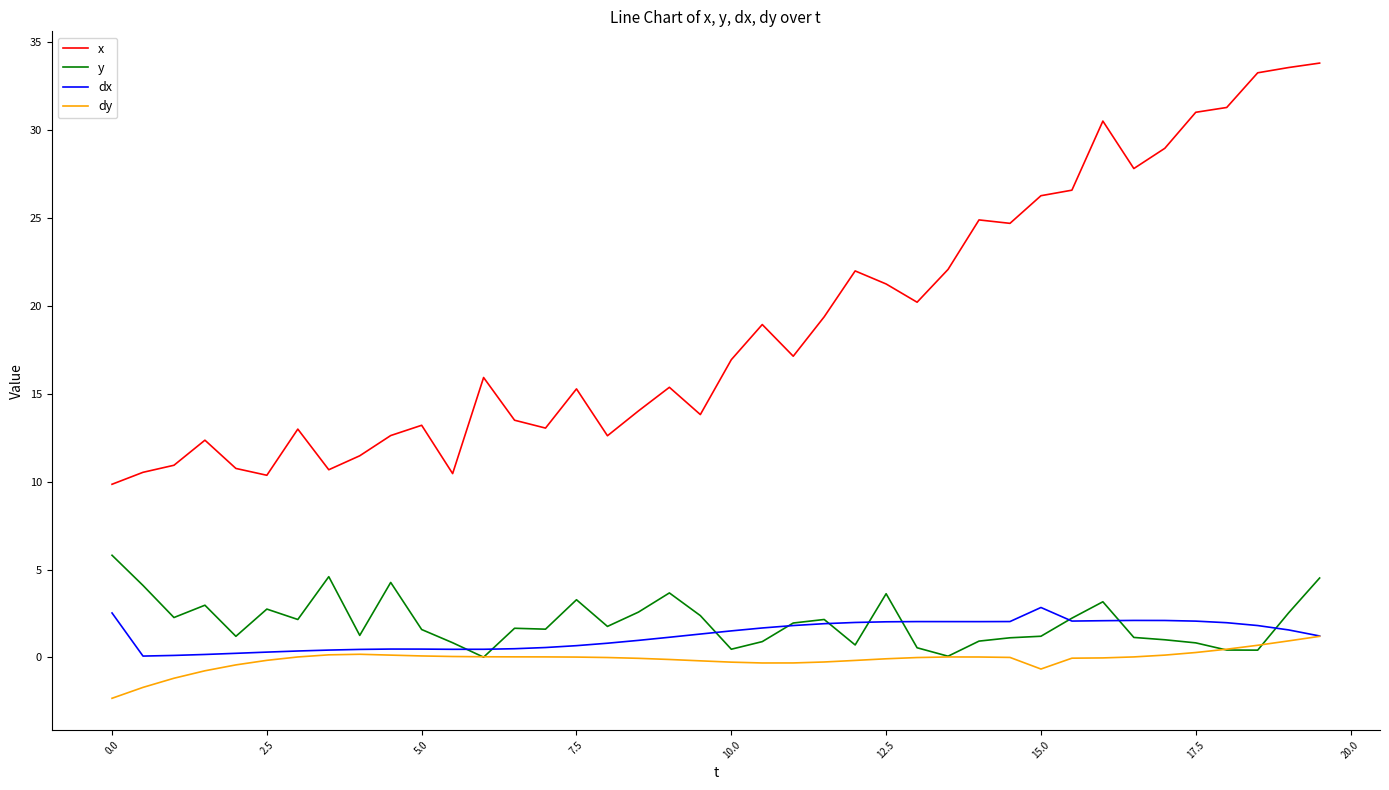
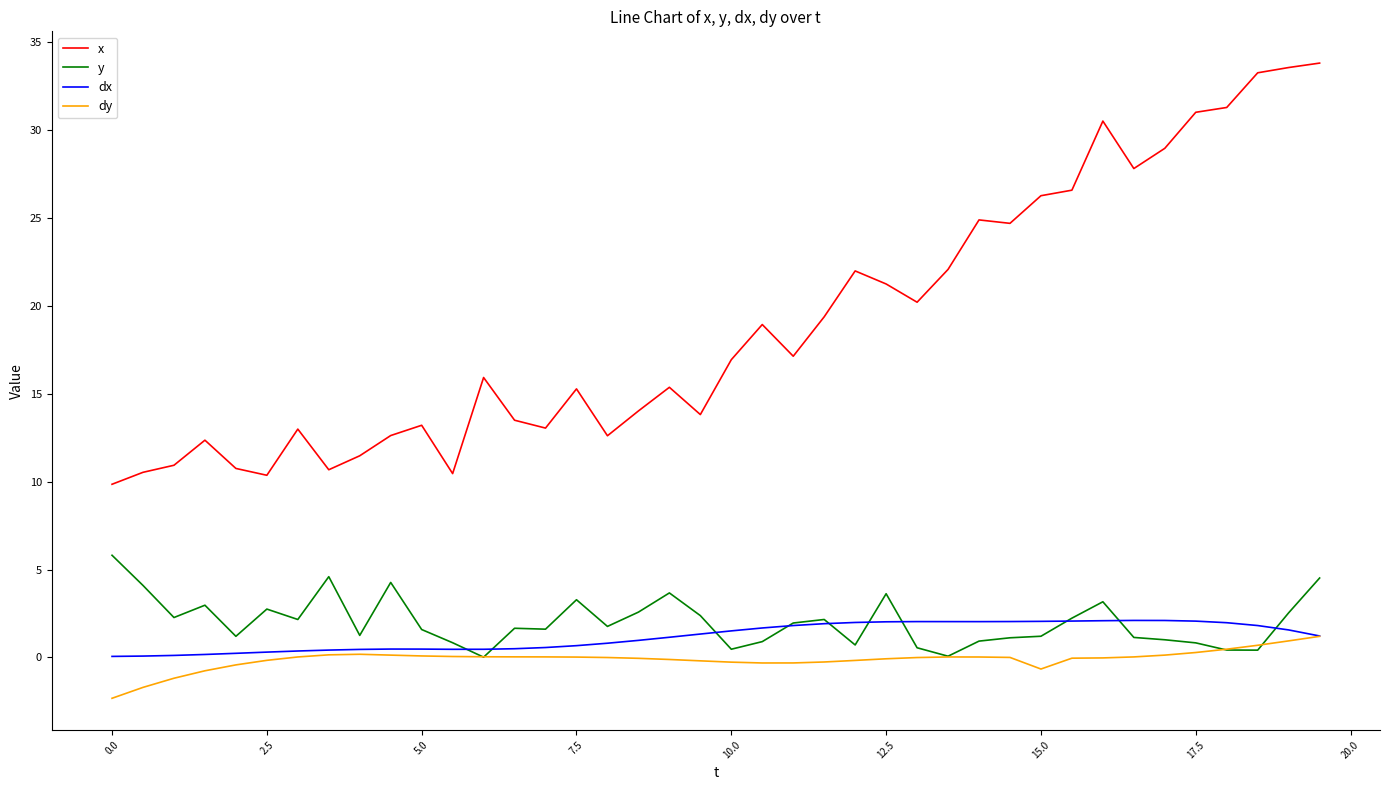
  {
    "x": {
      "0.0": 9.8,
      "2.5": 10.4,
      "5.0": 13.2,
      "7.5": 15.3,
      "10.0": 16.9,
      "12.5": 21.2,
      "15.0": 26.3,
      "17.5": 31.0
    },
    "y": {
      "0.0": 5.8,
      "2.5": 2.8,
      "5.0": 1.6,
      "7.5": 3.3,
      "10.0": 0.5,
      "12.5": 3.6,
      "15.0": 1.2,
      "17.5": 0.8
    },
    "dx": {
-     "0.0": 2.5,
+     "0.0": 0.1,
      "2.5": 0.3,
      "5.0": 0.5,
      "7.5": 0.7,
      "10.0": 1.5,
      "12.5": 2.0,
-     "15.0": 2.8,
+     "15.0": 2.1,
      "17.5": 2.1
    },
    "dy": {
      "0.0": -2.3,
      "2.5": -0.2,
      "5.0": 0.1,
      "7.5": 0.0,
      "10.0": -0.3,
      "12.5": -0.1,
      "15.0": -0.7,
      "17.5": 0.3
    }
  }
